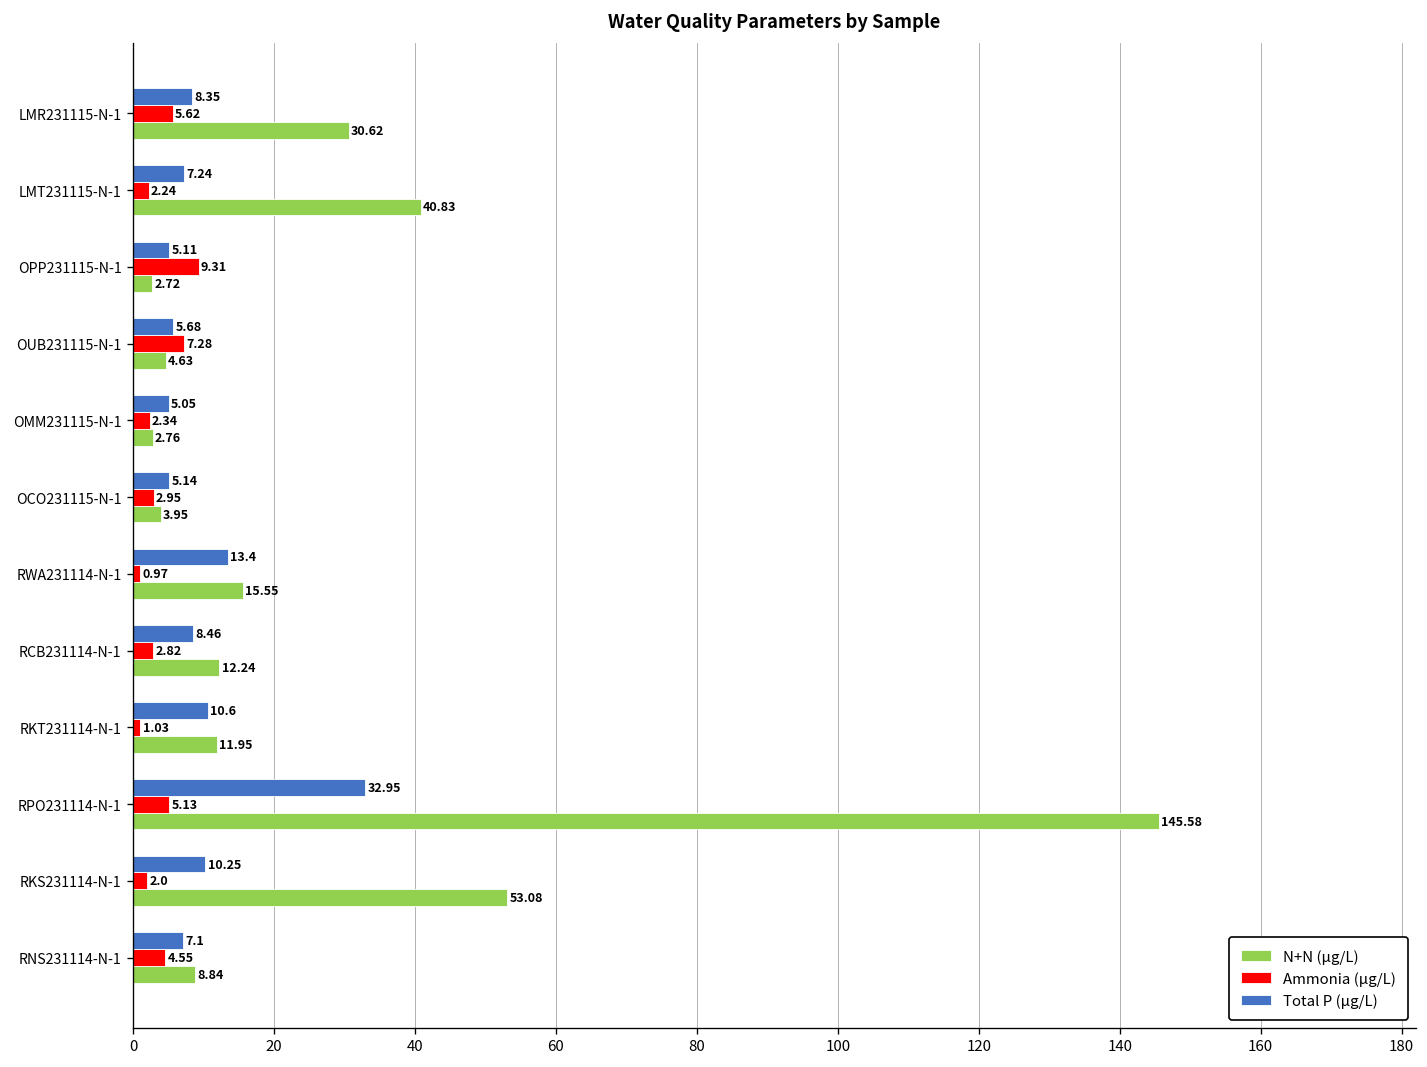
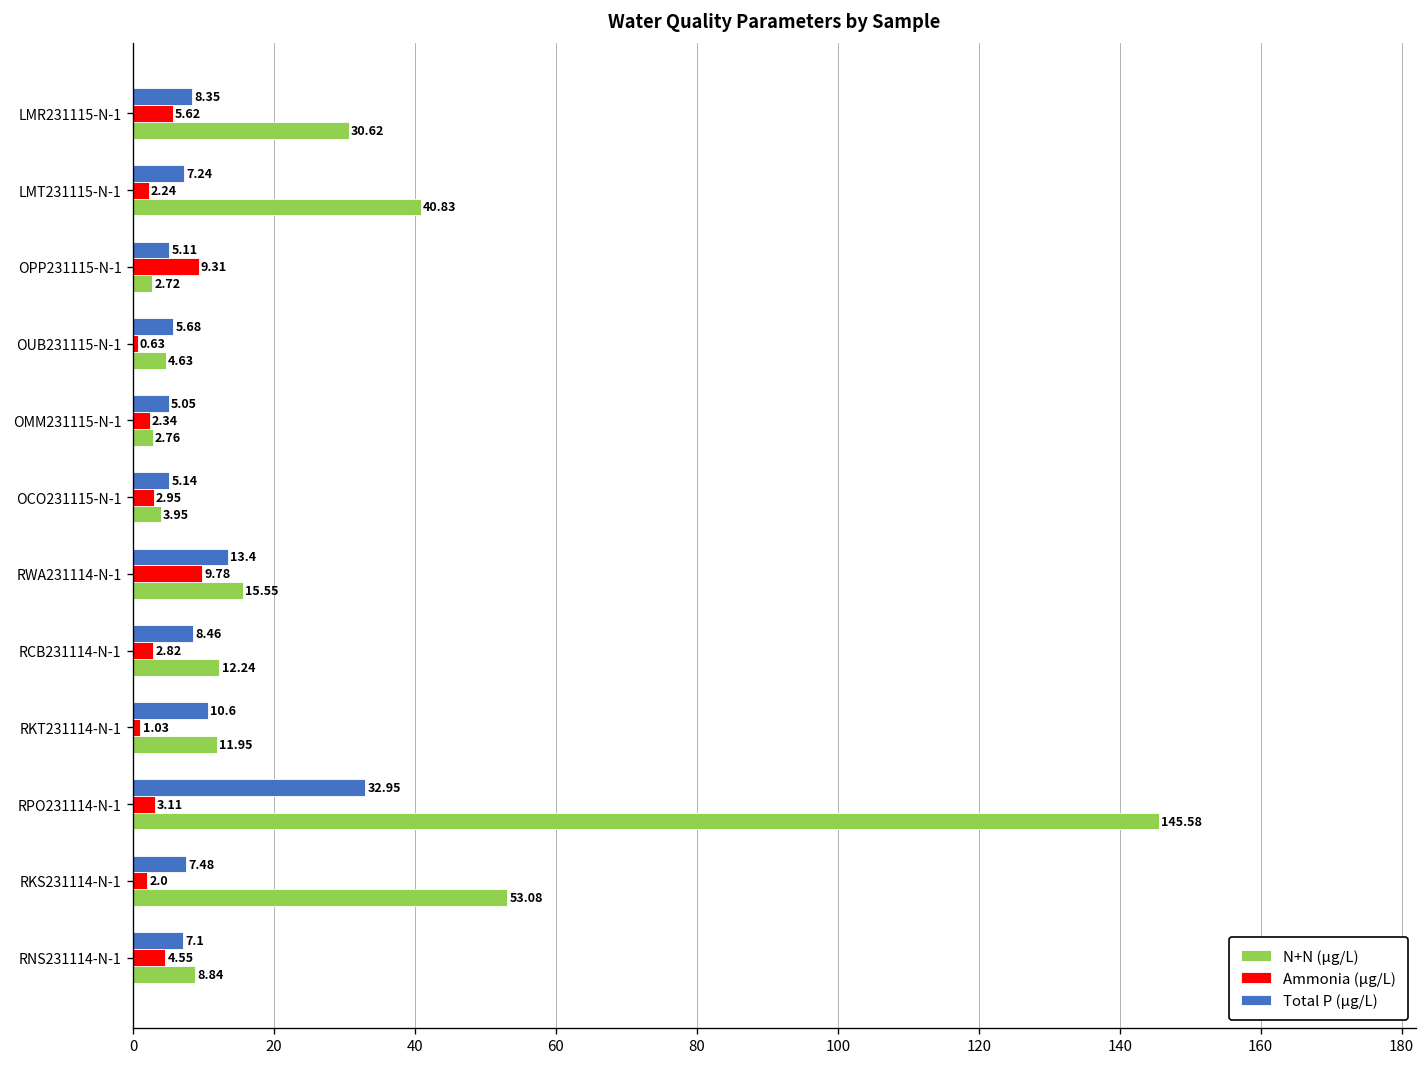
  {
    "N+N (µg/L)": {
      "LMR231115-N-1": 30.62,
      "LMT231115-N-1": 40.83,
      "OPP231115-N-1": 2.72,
      "OUB231115-N-1": 4.63,
      "OMM231115-N-1": 2.76,
      "OCO231115-N-1": 3.95,
      "RWA231114-N-1": 15.55,
      "RCB231114-N-1": 12.24,
      "RKT231114-N-1": 11.95,
      "RPO231114-N-1": 145.58,
      "RKS231114-N-1": 53.08,
      "RNS231114-N-1": 8.84
    },
    "Ammonia (µg/L)": {
      "LMR231115-N-1": 5.62,
      "LMT231115-N-1": 2.24,
      "OPP231115-N-1": 9.31,
-     "OUB231115-N-1": 7.28,
+     "OUB231115-N-1": 0.63,
      "OMM231115-N-1": 2.34,
      "OCO231115-N-1": 2.95,
-     "RWA231114-N-1": 0.97,
+     "RWA231114-N-1": 9.78,
      "RCB231114-N-1": 2.82,
      "RKT231114-N-1": 1.03,
-     "RPO231114-N-1": 5.13,
+     "RPO231114-N-1": 3.11,
      "RKS231114-N-1": 2.0,
      "RNS231114-N-1": 4.55
    },
    "Total P (µg/L)": {
      "LMR231115-N-1": 8.35,
      "LMT231115-N-1": 7.24,
      "OPP231115-N-1": 5.11,
      "OUB231115-N-1": 5.68,
      "OMM231115-N-1": 5.05,
      "OCO231115-N-1": 5.14,
      "RWA231114-N-1": 13.4,
      "RCB231114-N-1": 8.46,
      "RKT231114-N-1": 10.6,
      "RPO231114-N-1": 32.95,
-     "RKS231114-N-1": 10.25,
+     "RKS231114-N-1": 7.48,
      "RNS231114-N-1": 7.1
    }
  }
